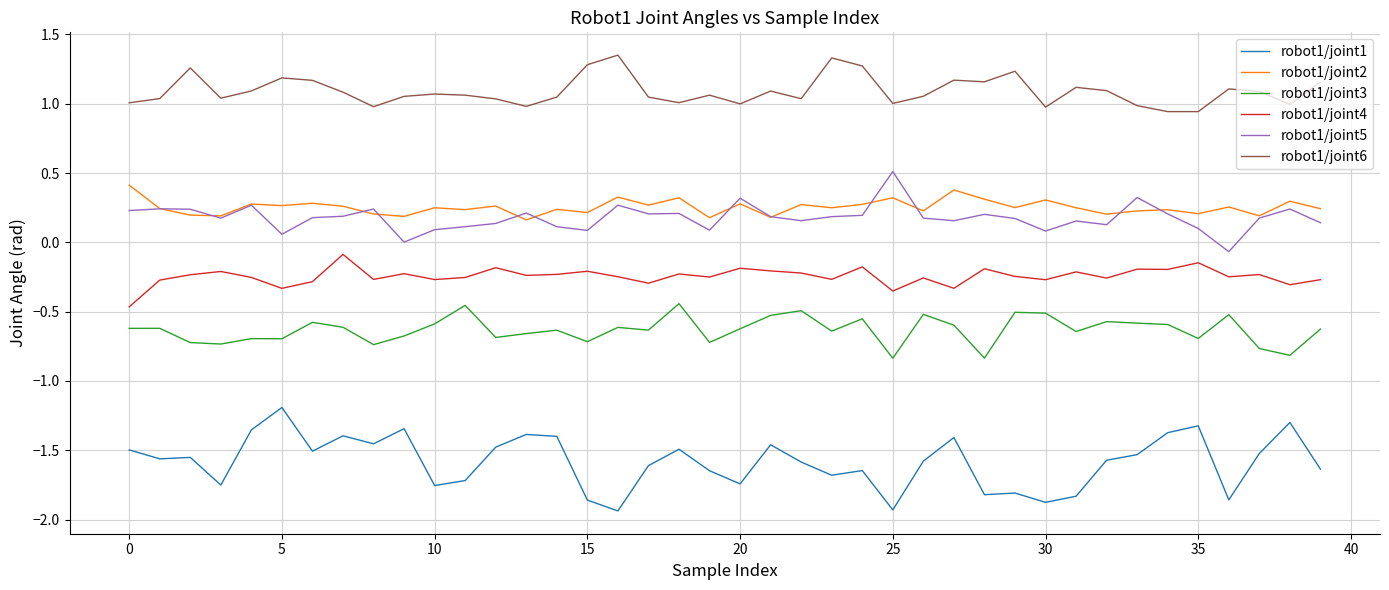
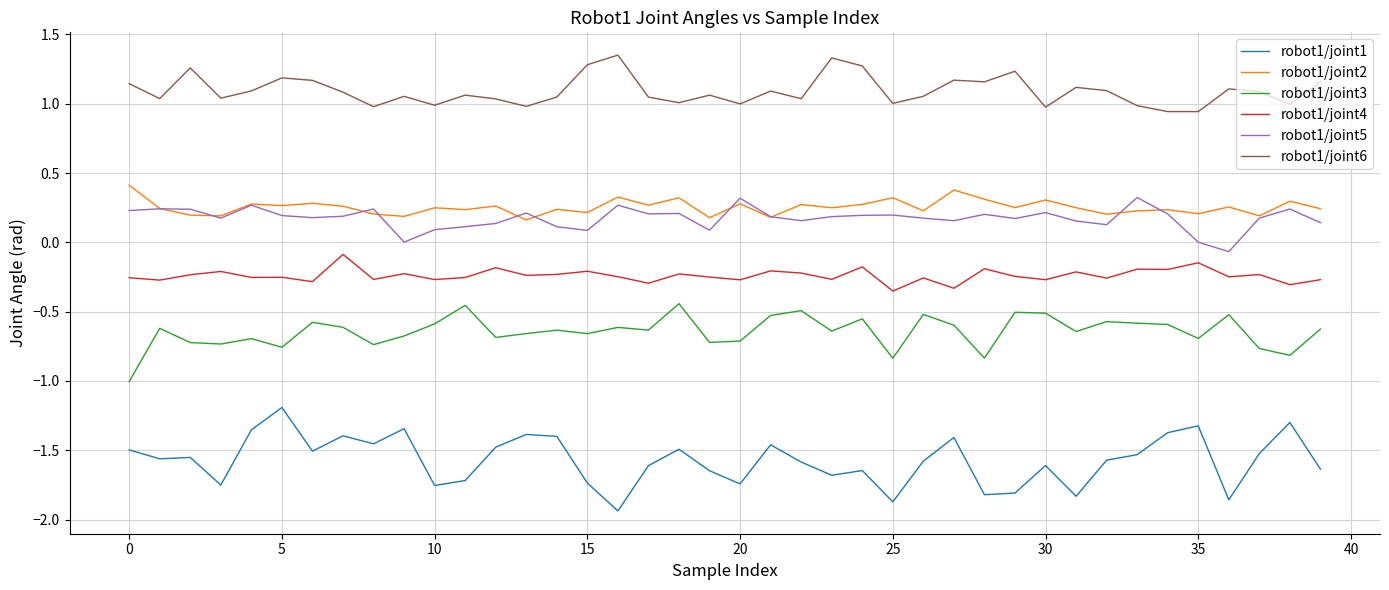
  {
    "robot1/joint1": {
      "0": -1.50,
      "5": -1.19,
      "10": -1.75,
-     "15": -1.86,
+     "15": -1.74,
      "20": -1.74,
-     "25": -1.93,
-     "30": -1.88,
+     "25": -1.87,
+     "30": -1.61,
      "35": -1.32
    },
    "robot1/joint2": {
      "0": 0.41,
      "5": 0.26,
      "10": 0.25,
      "15": 0.21,
      "20": 0.28,
      "25": 0.32,
      "30": 0.31,
      "35": 0.21
    },
    "robot1/joint3": {
-     "0": -0.62,
-     "5": -0.70,
+     "0": -1.00,
+     "5": -0.76,
      "10": -0.59,
-     "15": -0.72,
-     "20": -0.62,
+     "15": -0.66,
+     "20": -0.71,
      "25": -0.84,
      "30": -0.51,
      "35": -0.69
    },
    "robot1/joint4": {
-     "0": -0.47,
-     "5": -0.33,
+     "0": -0.26,
+     "5": -0.25,
      "10": -0.27,
      "15": -0.21,
-     "20": -0.19,
+     "20": -0.27,
      "25": -0.35,
      "30": -0.27,
      "35": -0.15
    },
    "robot1/joint5": {
      "0": 0.23,
-     "5": 0.06,
+     "5": 0.19,
      "10": 0.09,
      "15": 0.09,
      "20": 0.32,
-     "25": 0.51,
-     "30": 0.08,
-     "35": 0.10
+     "25": 0.20,
+     "30": 0.21,
+     "35": 0.00
    },
    "robot1/joint6": {
-     "0": 1.01,
+     "0": 1.14,
      "5": 1.19,
-     "10": 1.07,
+     "10": 0.99,
      "15": 1.28,
      "20": 1.00,
      "25": 1.00,
      "30": 0.98,
      "35": 0.94
    }
  }
